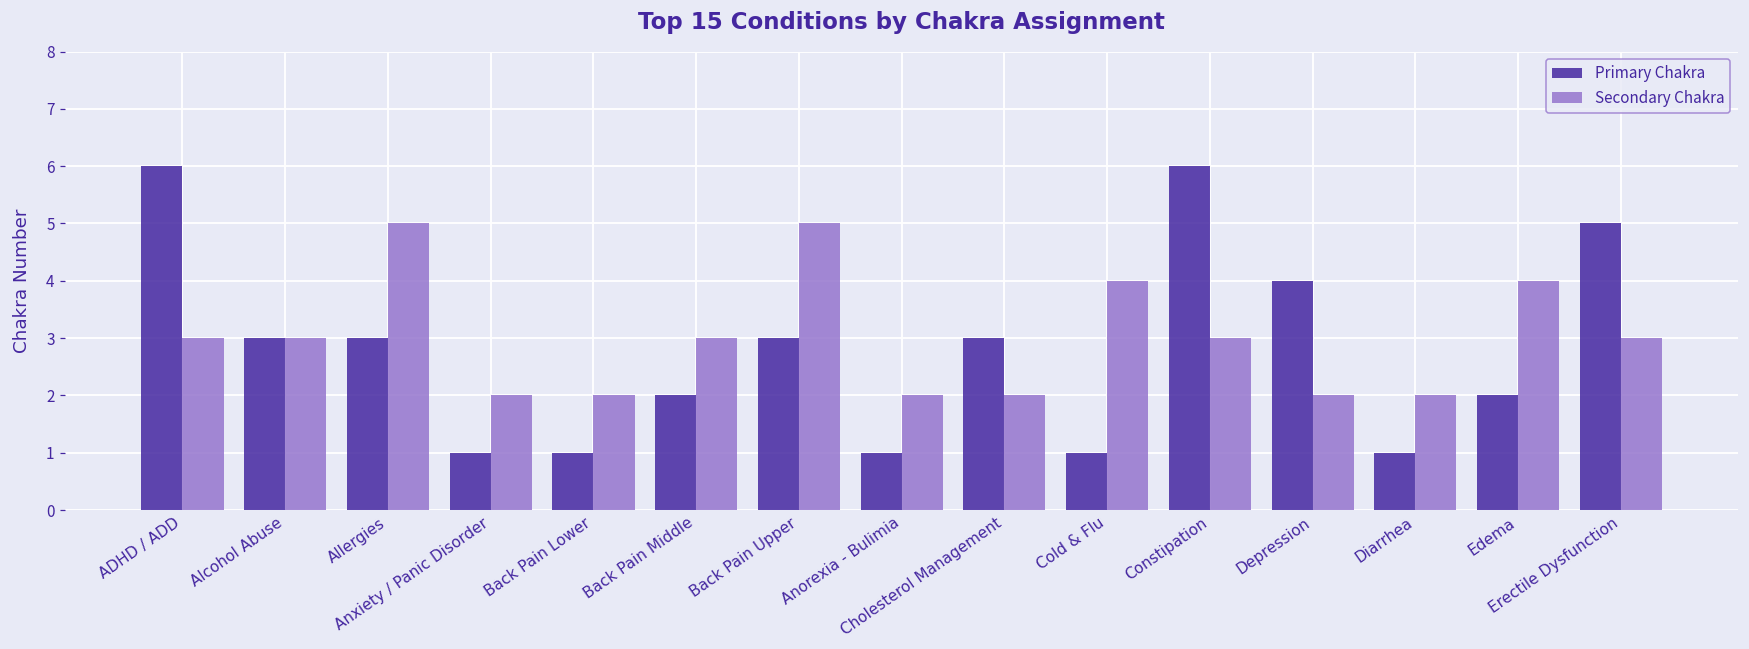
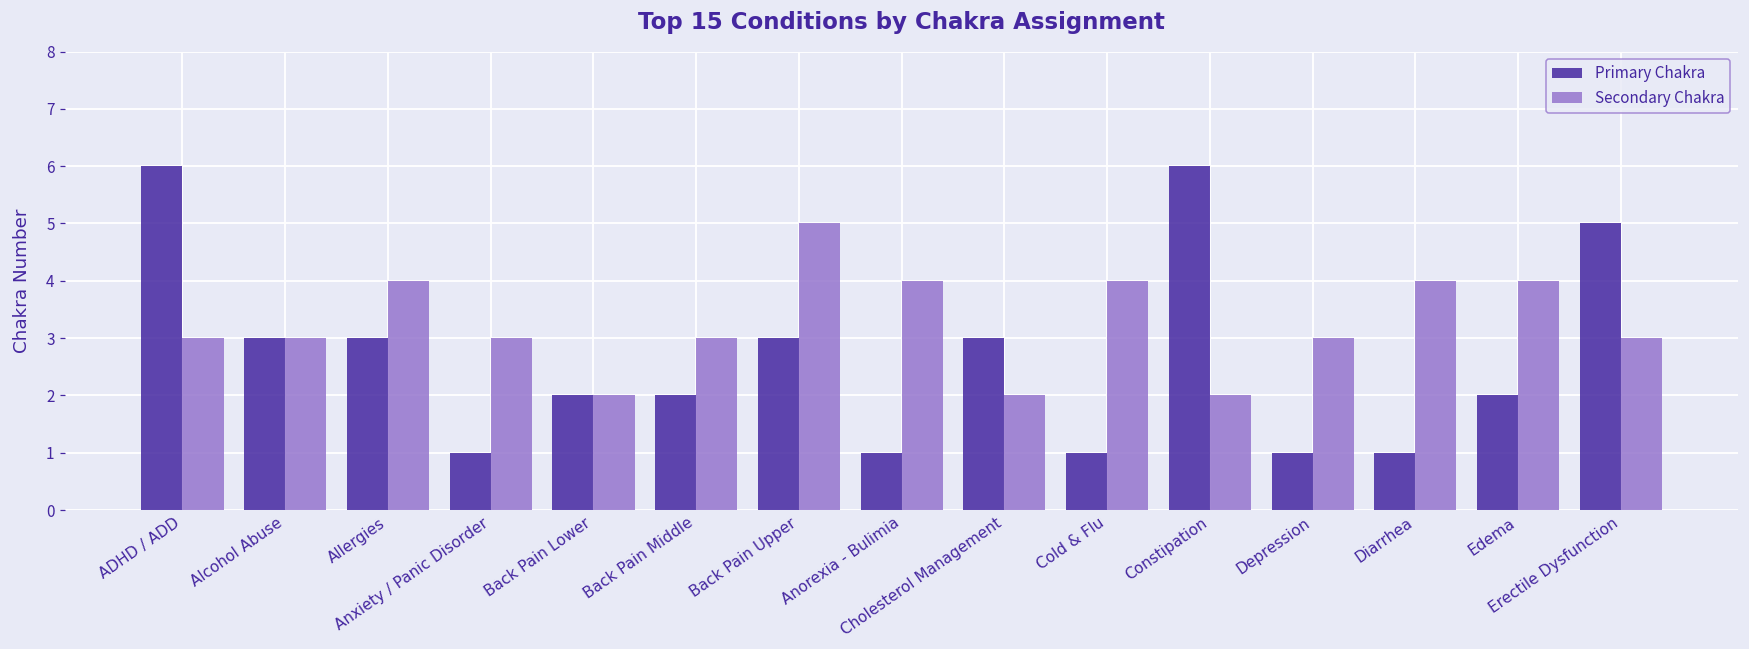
  {
    "Primary Chakra": {
      "ADHD / ADD": 6,
      "Alcohol Abuse": 3,
      "Allergies": 3,
      "Anxiety / Panic Disorder": 1,
-     "Back Pain Lower": 1,
+     "Back Pain Lower": 2,
      "Back Pain Middle": 2,
      "Back Pain Upper": 3,
      "Anorexia - Bulimia": 1,
      "Cholesterol Management": 3,
      "Cold & Flu": 1,
      "Constipation": 6,
-     "Depression": 4,
+     "Depression": 1,
      "Diarrhea": 1,
      "Edema": 2,
      "Erectile Dysfunction": 5
    },
    "Secondary Chakra": {
      "ADHD / ADD": 3,
      "Alcohol Abuse": 3,
-     "Allergies": 5,
-     "Anxiety / Panic Disorder": 2,
+     "Allergies": 4,
+     "Anxiety / Panic Disorder": 3,
      "Back Pain Lower": 2,
      "Back Pain Middle": 3,
      "Back Pain Upper": 5,
-     "Anorexia - Bulimia": 2,
+     "Anorexia - Bulimia": 4,
      "Cholesterol Management": 2,
      "Cold & Flu": 4,
-     "Constipation": 3,
-     "Depression": 2,
-     "Diarrhea": 2,
+     "Constipation": 2,
+     "Depression": 3,
+     "Diarrhea": 4,
      "Edema": 4,
      "Erectile Dysfunction": 3
    }
  }
